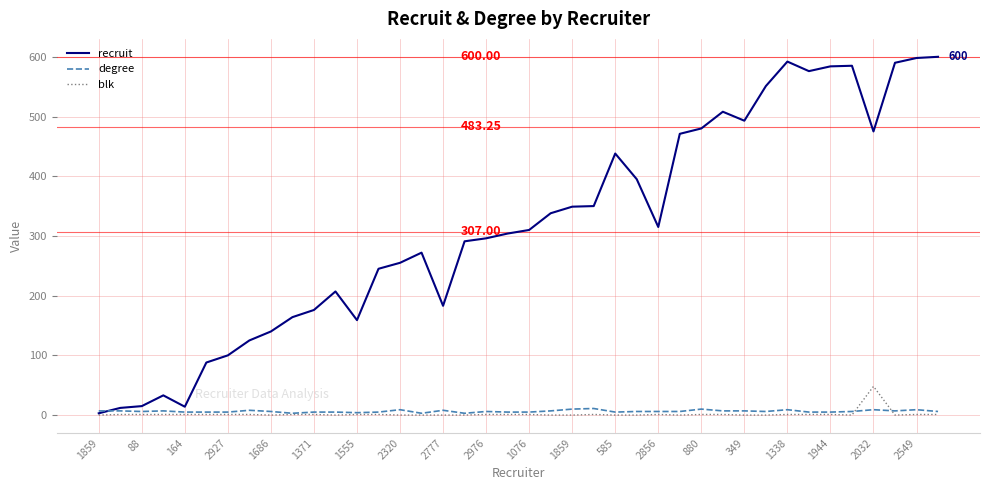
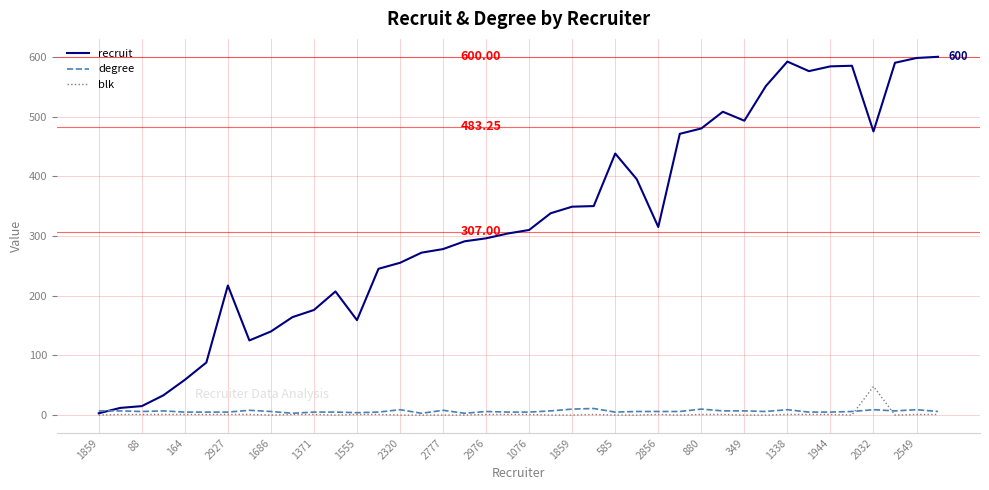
  {
    "recruit": {
      "88": 20,
-     "164": 10,
-     "2927": 100,
+     "164": 60,
+     "2927": 220,
      "1686": 140,
      "1371": 180,
      "1555": 160,
-     "2777": 180,
+     "2777": 280,
      "1076": 310,
      "585": 440,
      "2856": 320,
      "880": 480,
      "349": 490,
      "1338": 590,
      "1944": 580,
      "2032": 480,
      "2549": 600
    },
    "degree": {
      "88": 10,
      "1686": 10,
      "2777": 10,
      "585": 10,
      "2856": 10,
      "880": 10,
      "349": 10,
      "1338": 10,
      "2032": 10,
      "2549": 10
    },
    "blk": {
      "88": 0,
      "1686": 0,
      "2777": 0,
      "585": 0,
      "2856": 0,
      "880": 0,
      "349": 0,
      "1338": 0,
      "2032": 50,
      "2549": 0
    }
  }
